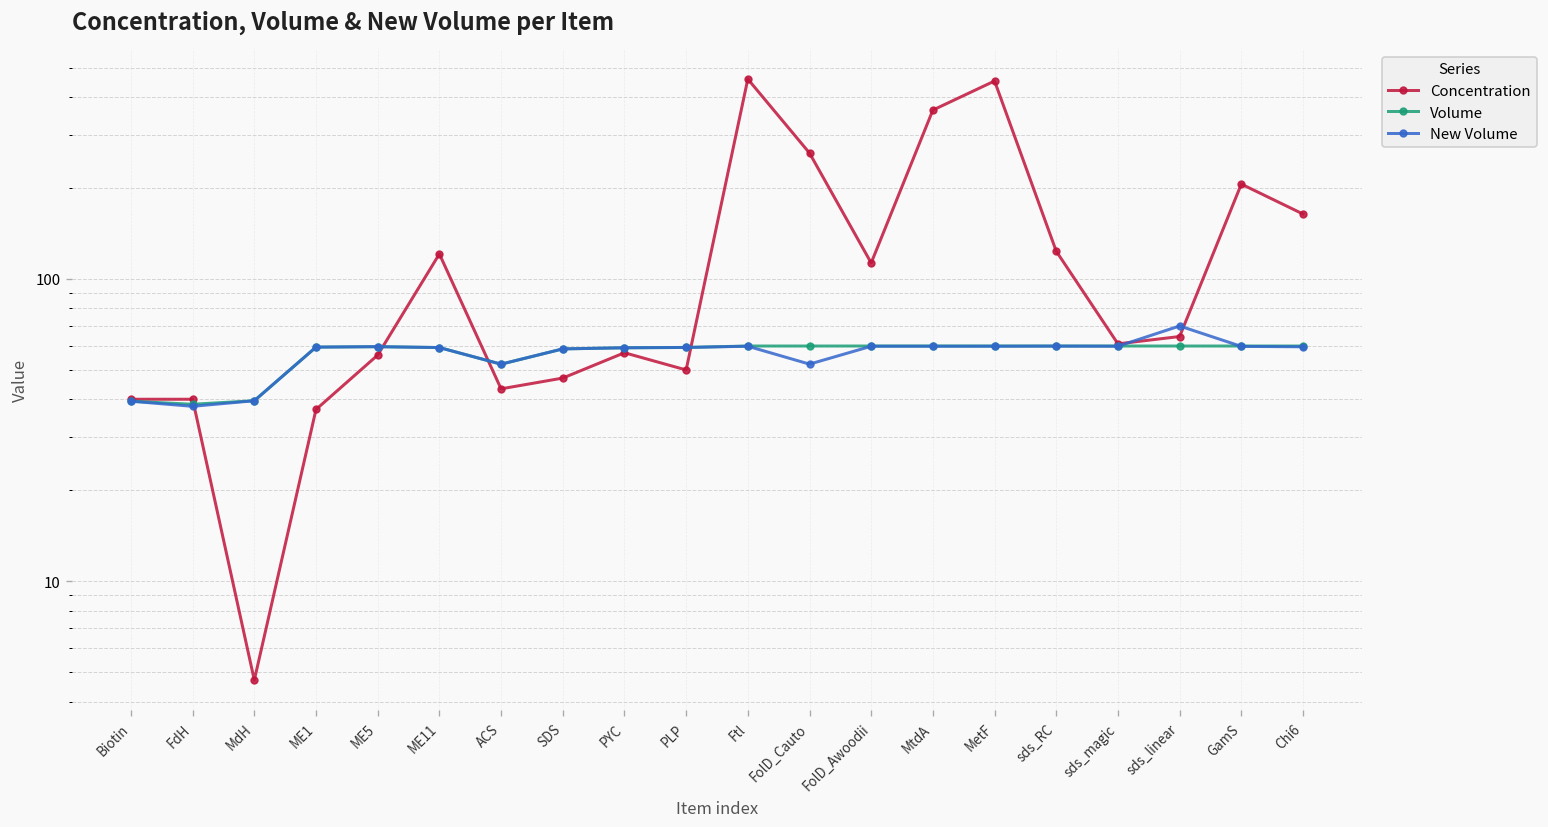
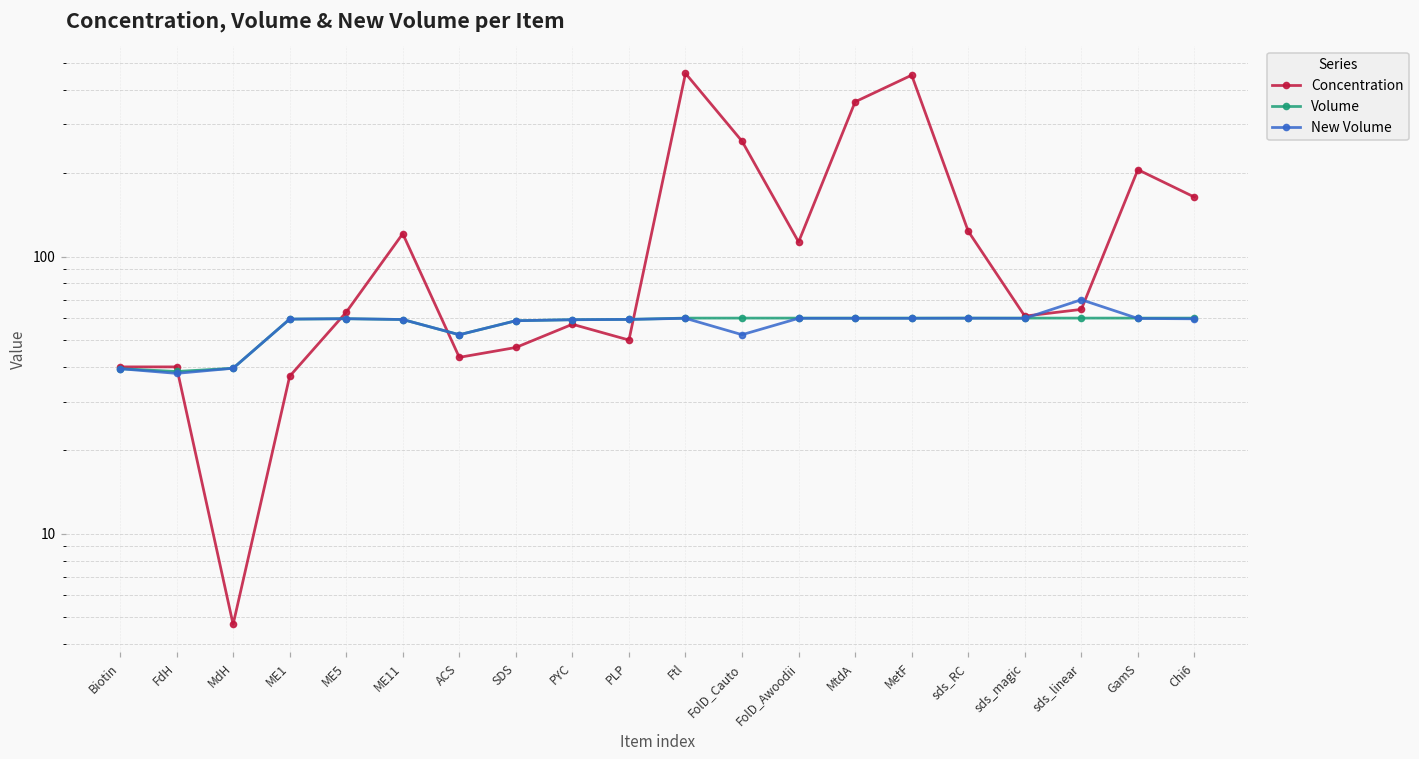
  {
    "Concentration": {
      "FdH": 40,
      "MdH": 4.7,
      "ME1": 37,
-     "ME5": 56,
+     "ME5": 63,
      "ME11": 120,
      "ACS": 43,
      "SDS": 47,
      "PYC": 57,
      "PLP": 50,
      "Ftl": 460,
      "FolD_Cauto": 260,
      "FolD_Awoodii": 110,
      "MtdA": 360,
      "MetF": 450,
      "sds_RC": 120,
      "sds_linear": 65,
      "GamS": 210,
      "Chi6": 160
    },
    "Volume": {
      "FolD_Cauto": 60,
      "sds_linear": 60
    },
    "New Volume": {
      "FolD_Cauto": 52,
      "sds_linear": 70
    }
  }
